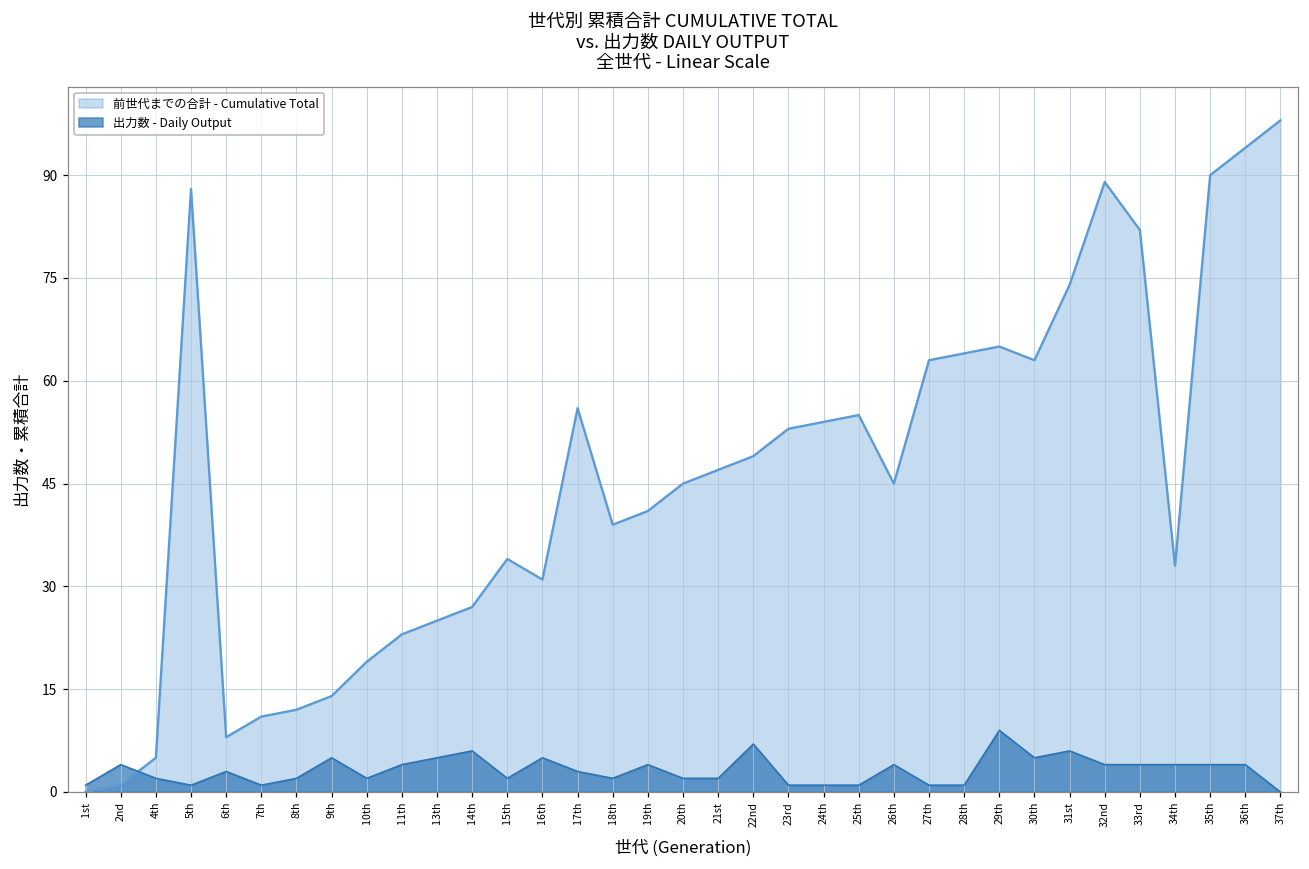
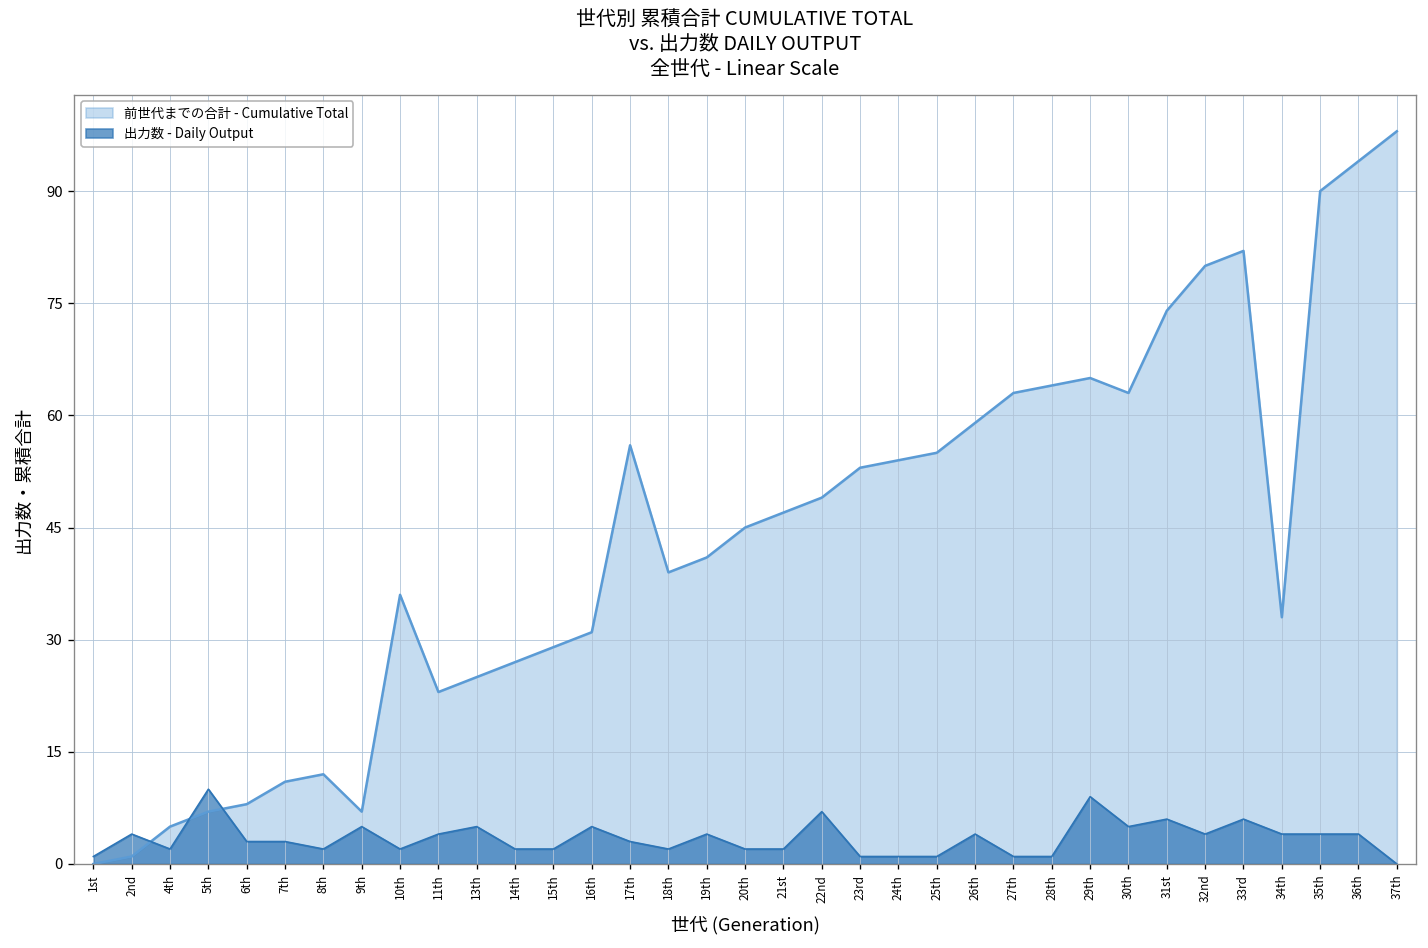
  {
    "前世代までの合計 - Cumulative Total": {
      "1st": 0,
      "2nd": 1,
      "4th": 5,
-     "5th": 88,
+     "5th": 7,
      "6th": 8,
      "7th": 11,
      "8th": 12,
-     "9th": 14,
-     "10th": 19,
+     "9th": 7,
+     "10th": 36,
      "11th": 23,
      "13th": 25,
      "14th": 27,
-     "15th": 34,
+     "15th": 29,
      "16th": 31,
      "17th": 56,
      "18th": 39,
      "19th": 41,
      "20th": 45,
      "21st": 47,
      "22nd": 49,
      "23rd": 53,
      "24th": 54,
      "25th": 55,
-     "26th": 45,
+     "26th": 59,
      "27th": 63,
      "28th": 64,
      "29th": 65,
      "30th": 63,
      "31st": 74,
-     "32nd": 89,
+     "32nd": 80,
      "33rd": 82,
      "34th": 33,
      "35th": 90,
      "36th": 94,
      "37th": 98
    },
    "出力数 - Daily Output": {
      "1st": 1,
      "2nd": 4,
      "4th": 2,
-     "5th": 1,
+     "5th": 10,
      "6th": 3,
-     "7th": 1,
+     "7th": 3,
      "8th": 2,
      "9th": 5,
      "10th": 2,
      "11th": 4,
      "13th": 5,
-     "14th": 6,
+     "14th": 2,
      "15th": 2,
      "16th": 5,
      "17th": 3,
      "18th": 2,
      "19th": 4,
      "20th": 2,
      "21st": 2,
      "22nd": 7,
      "23rd": 1,
      "24th": 1,
      "25th": 1,
      "26th": 4,
      "27th": 1,
      "28th": 1,
      "29th": 9,
      "30th": 5,
      "31st": 6,
      "32nd": 4,
-     "33rd": 4,
+     "33rd": 6,
      "34th": 4,
      "35th": 4,
      "36th": 4,
      "37th": 0
    }
  }
